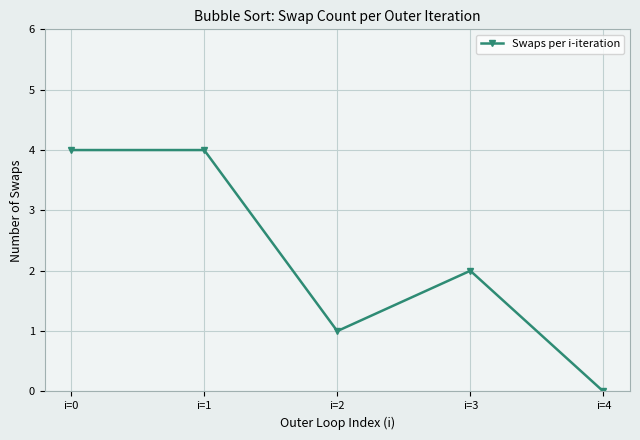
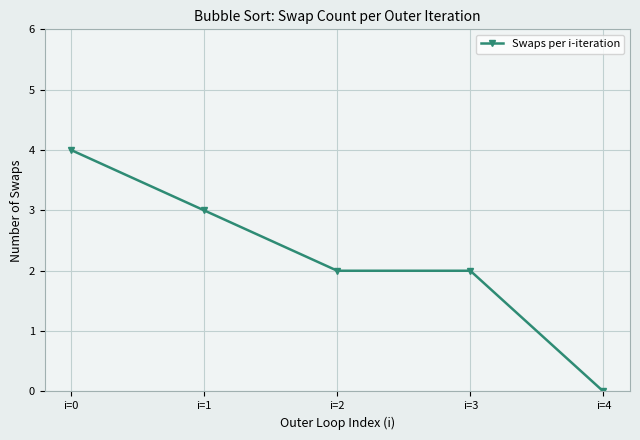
  {
    "i=0": 4,
-   "i=1": 4,
-   "i=2": 1,
+   "i=1": 3,
+   "i=2": 2,
    "i=3": 2,
    "i=4": 0
  }
